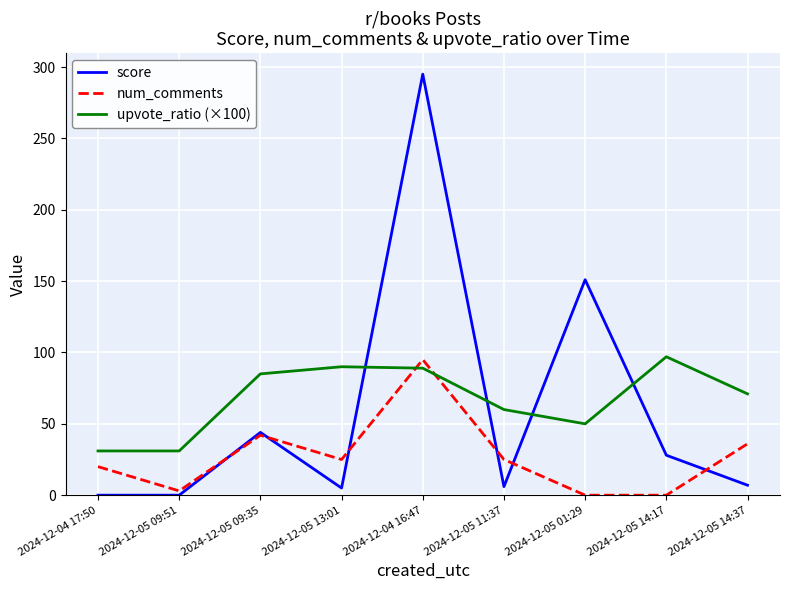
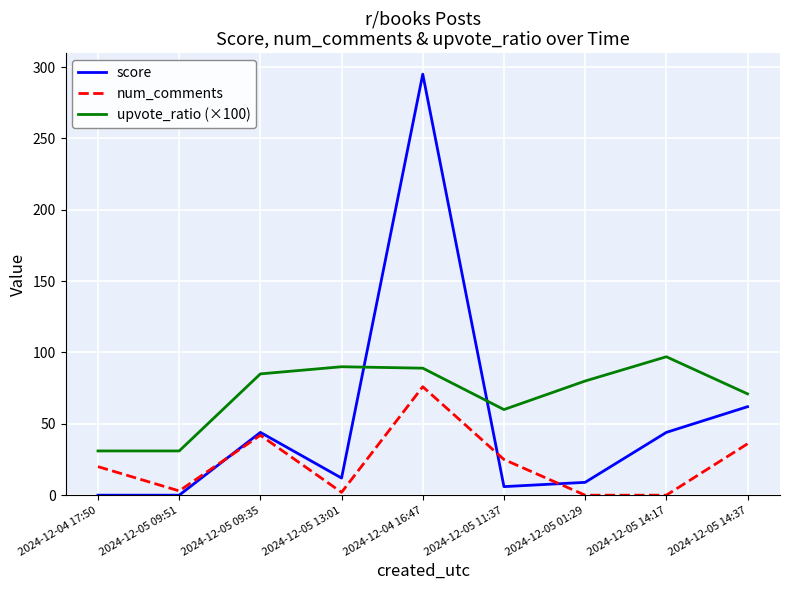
  {
    "score": {
      "2024-12-04 17:50": 0,
      "2024-12-05 09:51": 0,
      "2024-12-05 09:35": 44,
-     "2024-12-05 13:01": 5,
+     "2024-12-05 13:01": 12,
      "2024-12-04 16:47": 295,
      "2024-12-05 11:37": 6,
-     "2024-12-05 01:29": 151,
-     "2024-12-05 14:17": 28,
-     "2024-12-05 14:37": 7
+     "2024-12-05 01:29": 9,
+     "2024-12-05 14:17": 44,
+     "2024-12-05 14:37": 62
    },
    "num_comments": {
      "2024-12-04 17:50": 20,
      "2024-12-05 09:51": 3,
      "2024-12-05 09:35": 42,
-     "2024-12-05 13:01": 25,
-     "2024-12-04 16:47": 95,
+     "2024-12-05 13:01": 2,
+     "2024-12-04 16:47": 76,
      "2024-12-05 11:37": 25,
      "2024-12-05 01:29": 0,
      "2024-12-05 14:17": 0,
      "2024-12-05 14:37": 36
    },
    "upvote_ratio (×100)": {
      "2024-12-04 17:50": 31,
      "2024-12-05 09:51": 31,
      "2024-12-05 09:35": 85,
      "2024-12-05 13:01": 90,
      "2024-12-04 16:47": 89,
      "2024-12-05 11:37": 60,
-     "2024-12-05 01:29": 50,
+     "2024-12-05 01:29": 80,
      "2024-12-05 14:17": 97,
      "2024-12-05 14:37": 71
    }
  }
